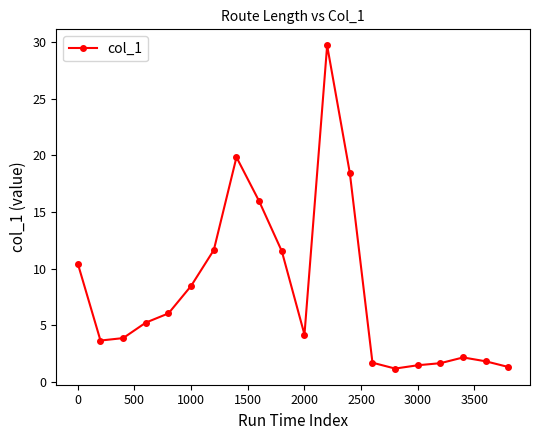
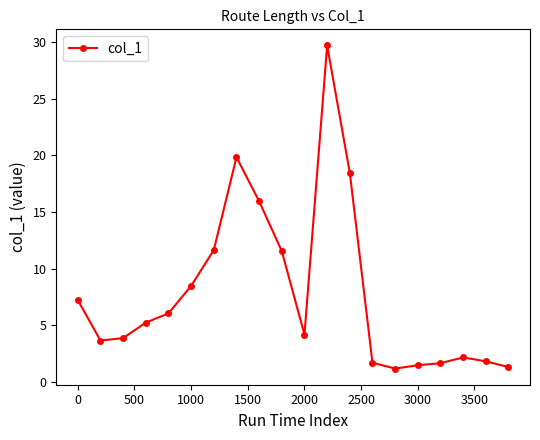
  {
-   "0": 10.5,
+   "0": 7.2,
    "1000": 8.5,
    "2000": 4.2,
    "3000": 1.5
  }
